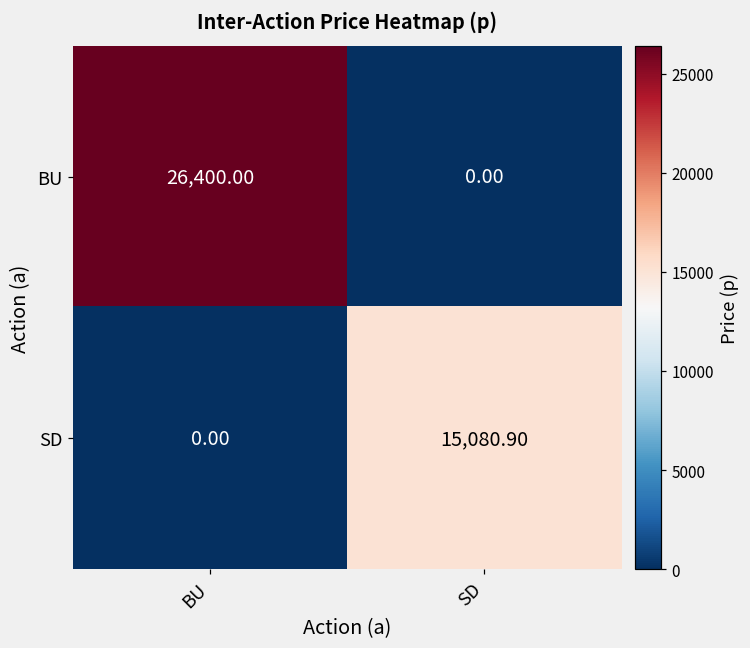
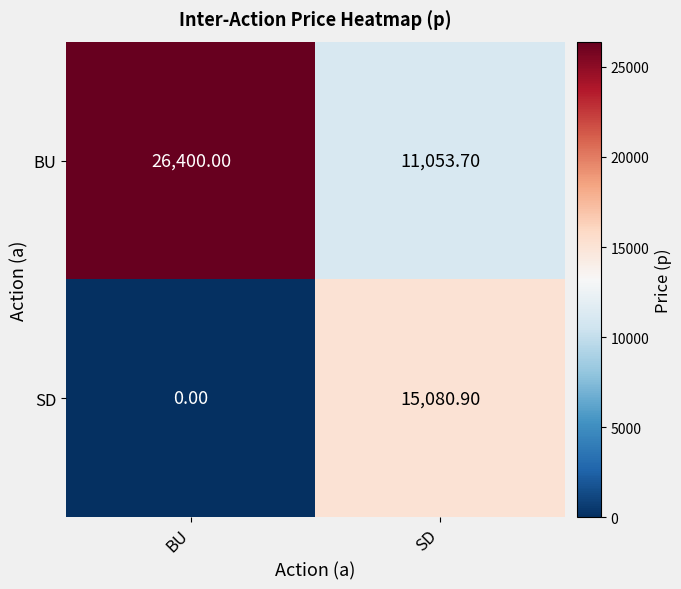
  {
    "BU": {
      "BU": "26,400.00",
-     "SD": "0.00"
+     "SD": "11,053.70"
    },
    "SD": {
      "BU": "0.00",
      "SD": "15,080.90"
    }
  }
